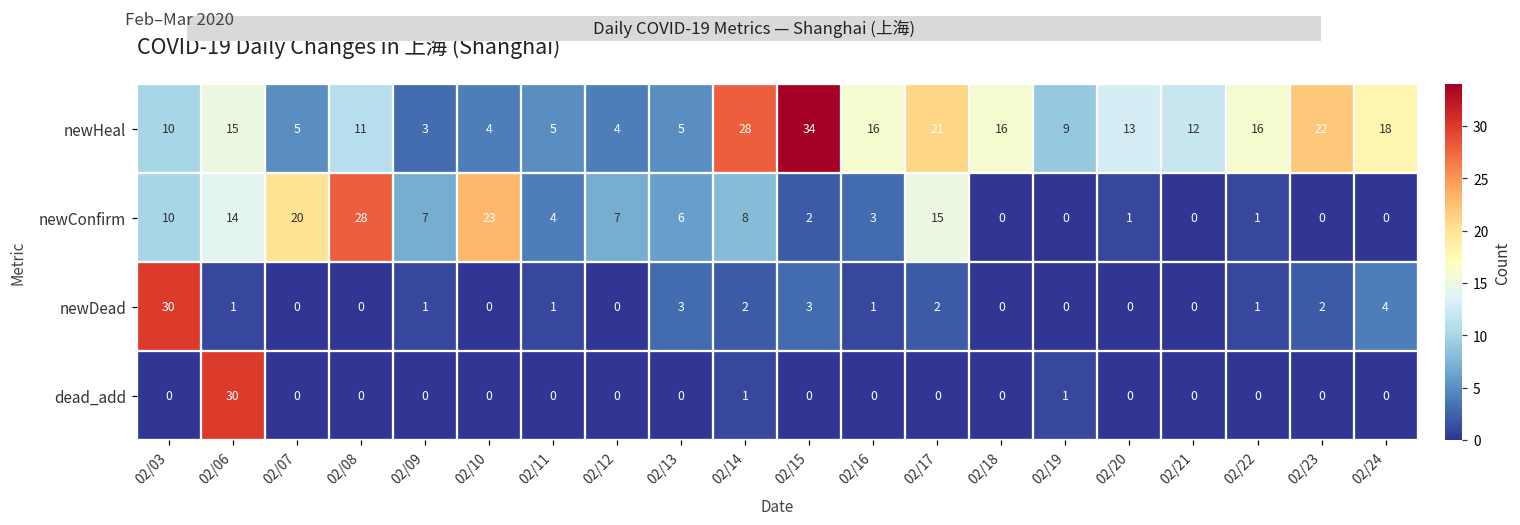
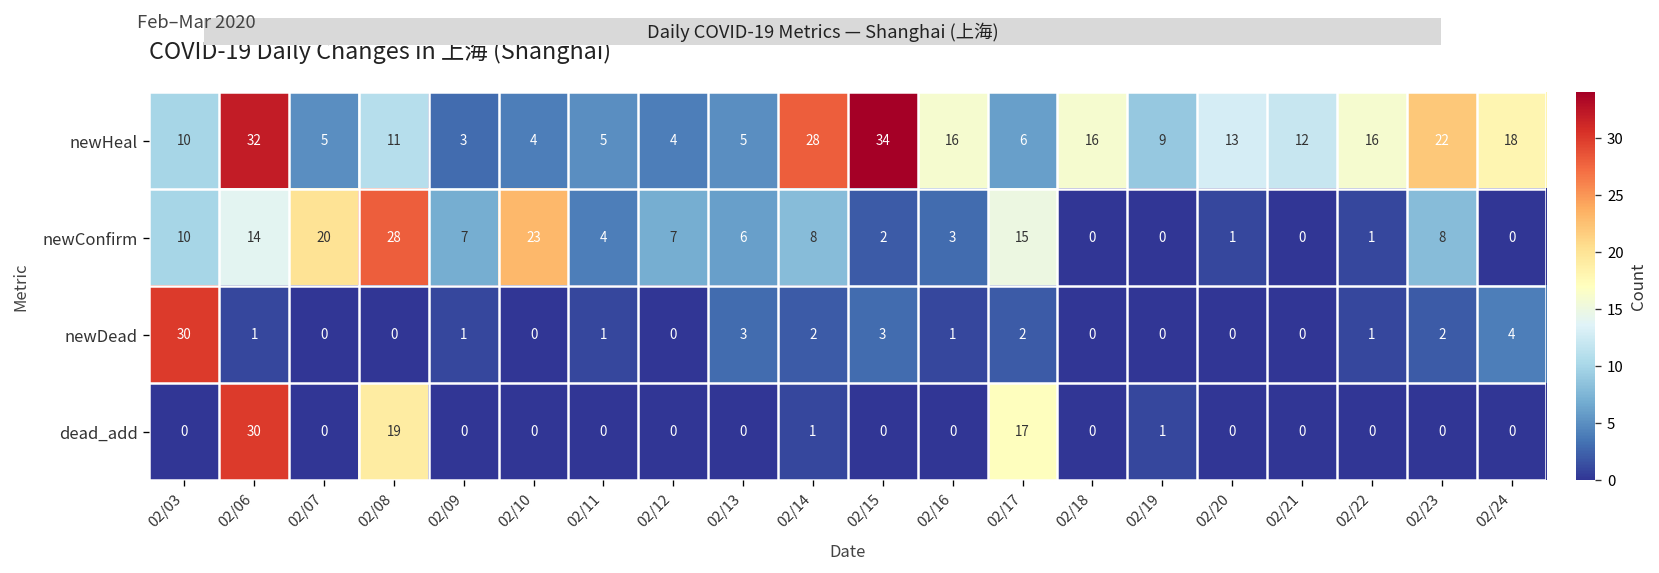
  {
    "newHeal": {
      "02/03": 10,
-     "02/06": 15,
+     "02/06": 32,
      "02/07": 5,
      "02/08": 11,
      "02/09": 3,
      "02/10": 4,
      "02/11": 5,
      "02/12": 4,
      "02/13": 5,
      "02/14": 28,
      "02/15": 34,
      "02/16": 16,
-     "02/17": 21,
+     "02/17": 6,
      "02/18": 16,
      "02/19": 9,
      "02/20": 13,
      "02/21": 12,
      "02/22": 16,
      "02/23": 22,
      "02/24": 18
    },
    "newConfirm": {
      "02/03": 10,
      "02/06": 14,
      "02/07": 20,
      "02/08": 28,
      "02/09": 7,
      "02/10": 23,
      "02/11": 4,
      "02/12": 7,
      "02/13": 6,
      "02/14": 8,
      "02/15": 2,
      "02/16": 3,
      "02/17": 15,
      "02/18": 0,
      "02/19": 0,
      "02/20": 1,
      "02/21": 0,
      "02/22": 1,
-     "02/23": 0,
+     "02/23": 8,
      "02/24": 0
    },
    "newDead": {
      "02/03": 30,
      "02/06": 1,
      "02/07": 0,
      "02/08": 0,
      "02/09": 1,
      "02/10": 0,
      "02/11": 1,
      "02/12": 0,
      "02/13": 3,
      "02/14": 2,
      "02/15": 3,
      "02/16": 1,
      "02/17": 2,
      "02/18": 0,
      "02/19": 0,
      "02/20": 0,
      "02/21": 0,
      "02/22": 1,
      "02/23": 2,
      "02/24": 4
    },
    "dead_add": {
      "02/03": 0,
      "02/06": 30,
      "02/07": 0,
-     "02/08": 0,
+     "02/08": 19,
      "02/09": 0,
      "02/10": 0,
      "02/11": 0,
      "02/12": 0,
      "02/13": 0,
      "02/14": 1,
      "02/15": 0,
      "02/16": 0,
-     "02/17": 0,
+     "02/17": 17,
      "02/18": 0,
      "02/19": 1,
      "02/20": 0,
      "02/21": 0,
      "02/22": 0,
      "02/23": 0,
      "02/24": 0
    }
  }
